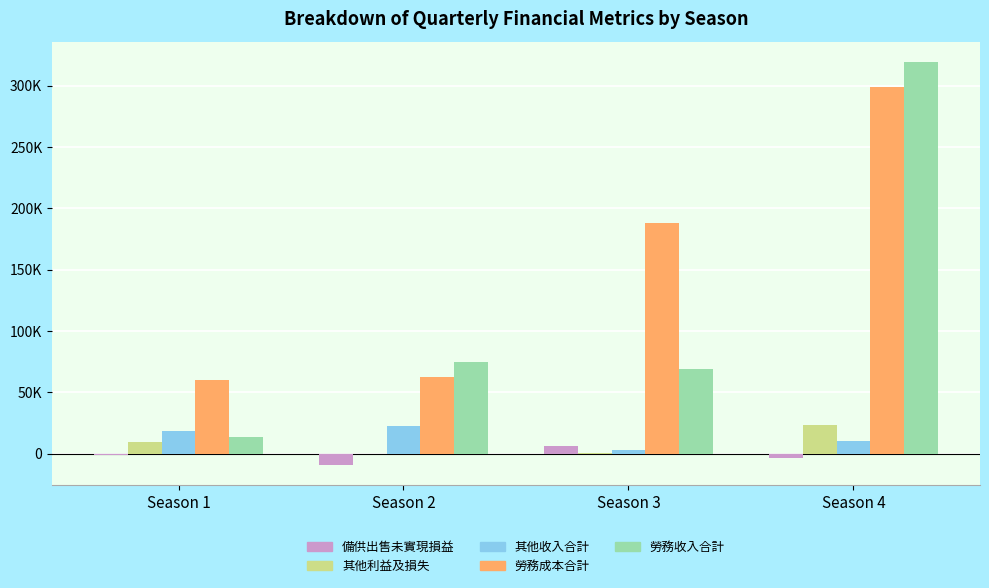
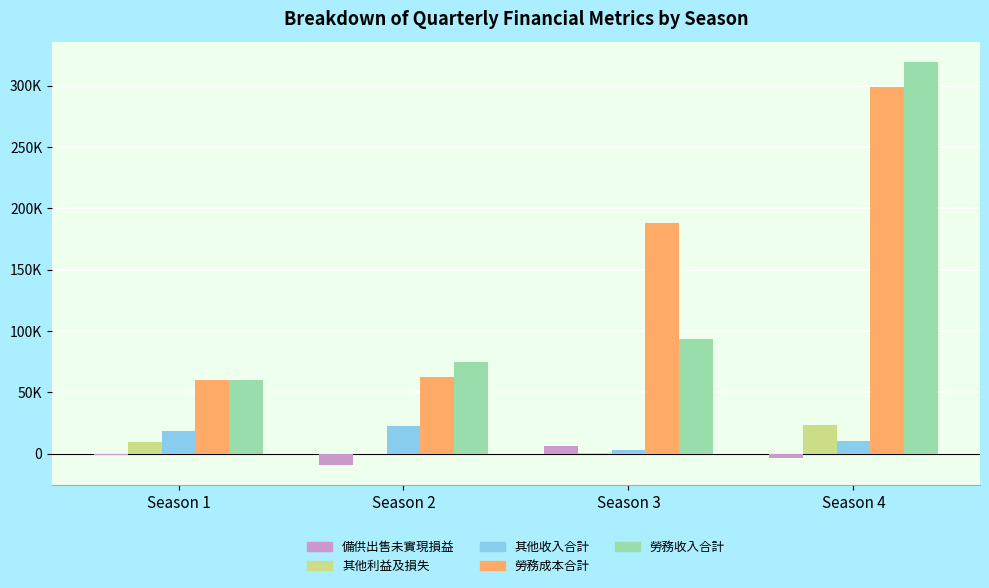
  {
    "其他收入合計": {
      "Season 1": 18000,
      "Season 2": 23000,
      "Season 3": 3000,
      "Season 4": 10000
    },
    "勞務成本合計": {
      "Season 1": 60000,
      "Season 2": 62000,
      "Season 3": 188000,
      "Season 4": 299000
    },
    "勞務收入合計": {
-     "Season 1": 14000,
+     "Season 1": 60000,
      "Season 2": 75000,
-     "Season 3": 69000,
+     "Season 3": 94000,
      "Season 4": 320000
    }
  }
